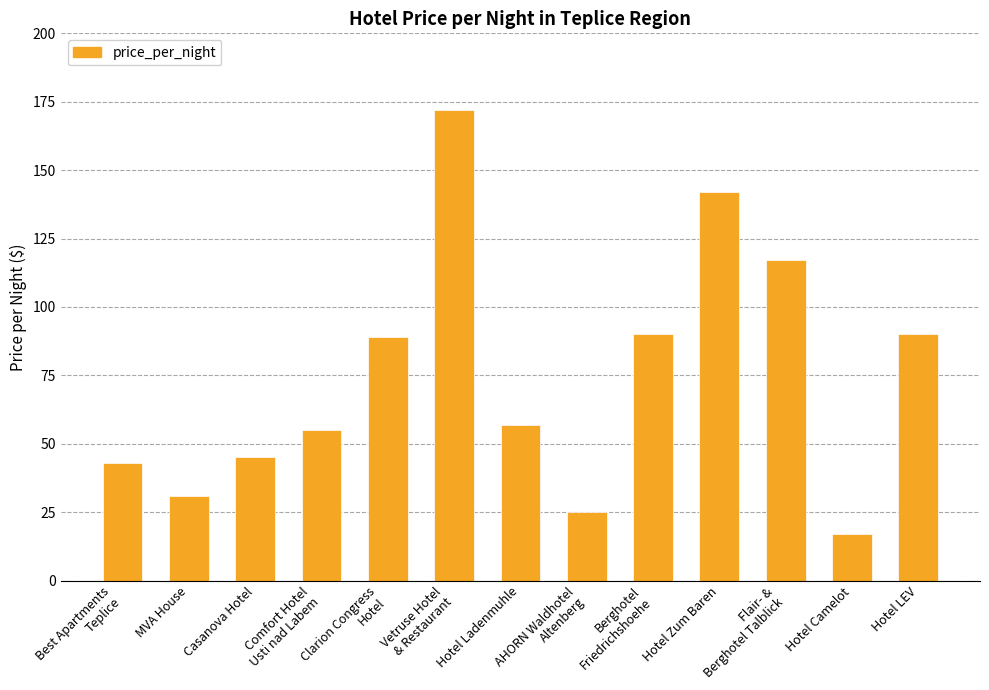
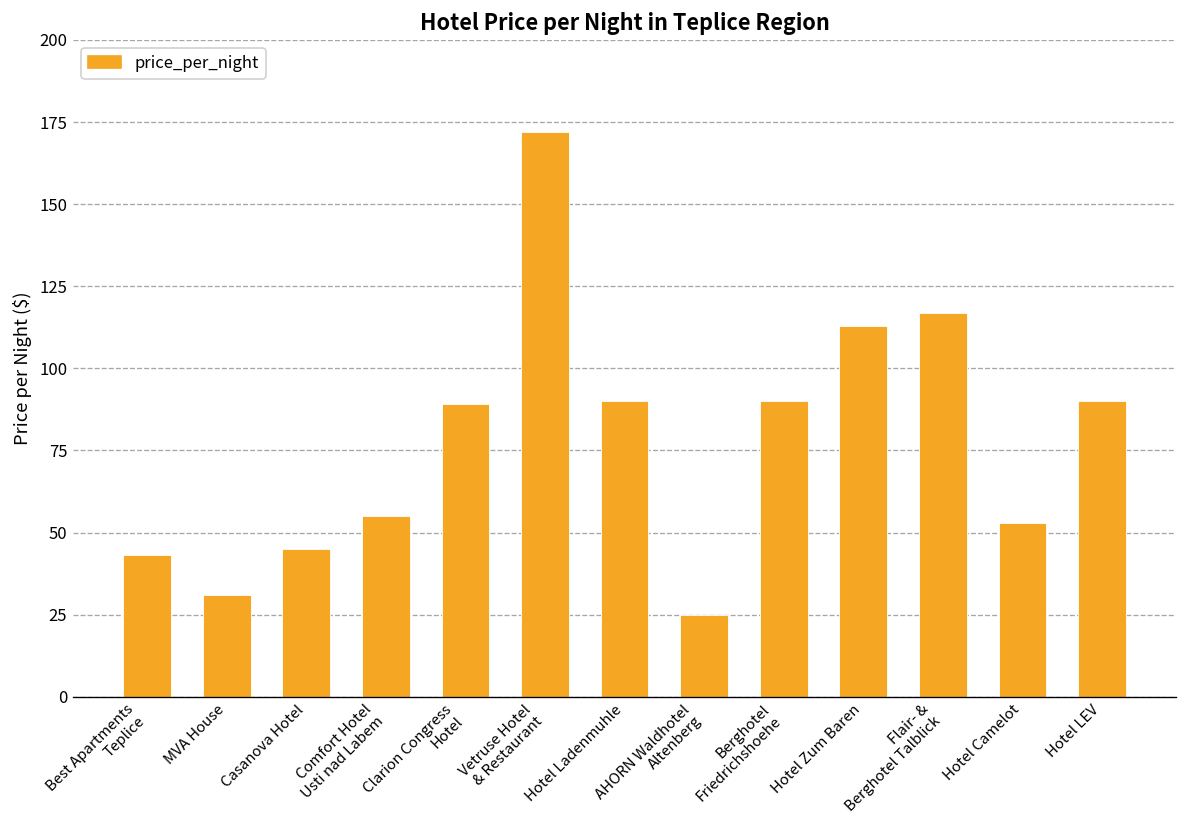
  {
    "Best Apartments Teplice": 43,
    "MVA House": 31,
    "Casanova Hotel": 45,
    "Comfort Hotel Usti nad Labem": 55,
    "Clarion Congress Hotel": 89,
    "Vetruse Hotel & Restaurant": 172,
-   "Hotel Ladenmuhle": 57,
+   "Hotel Ladenmuhle": 90,
    "AHORN Waldhotel Altenberg": 25,
    "Berghotel Friedrichshoehe": 90,
-   "Hotel Zum Baren": 142,
+   "Hotel Zum Baren": 113,
    "Flair- & Berghotel Talblick": 117,
-   "Hotel Camelot": 17,
+   "Hotel Camelot": 53,
    "Hotel LEV": 90
  }
